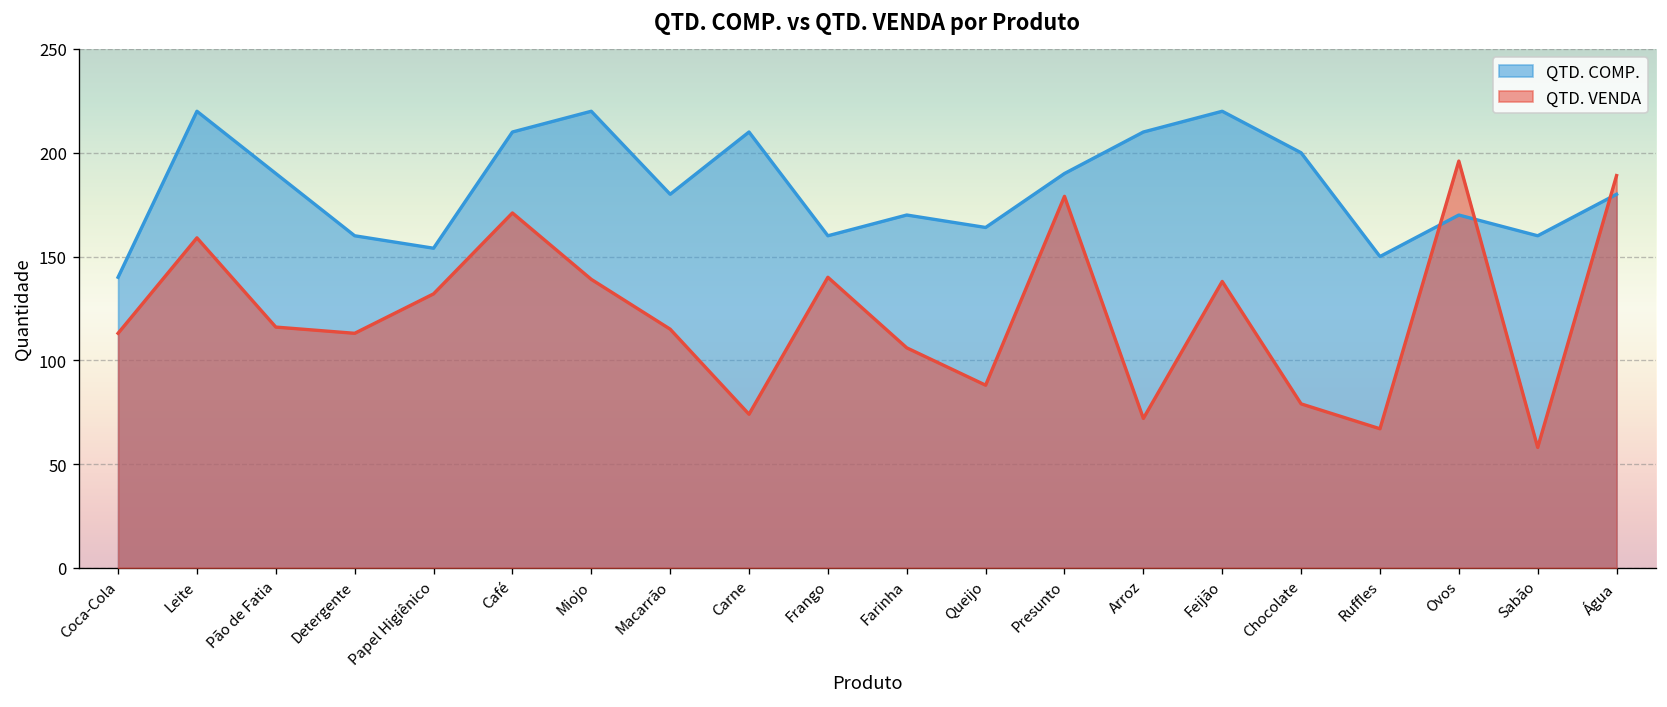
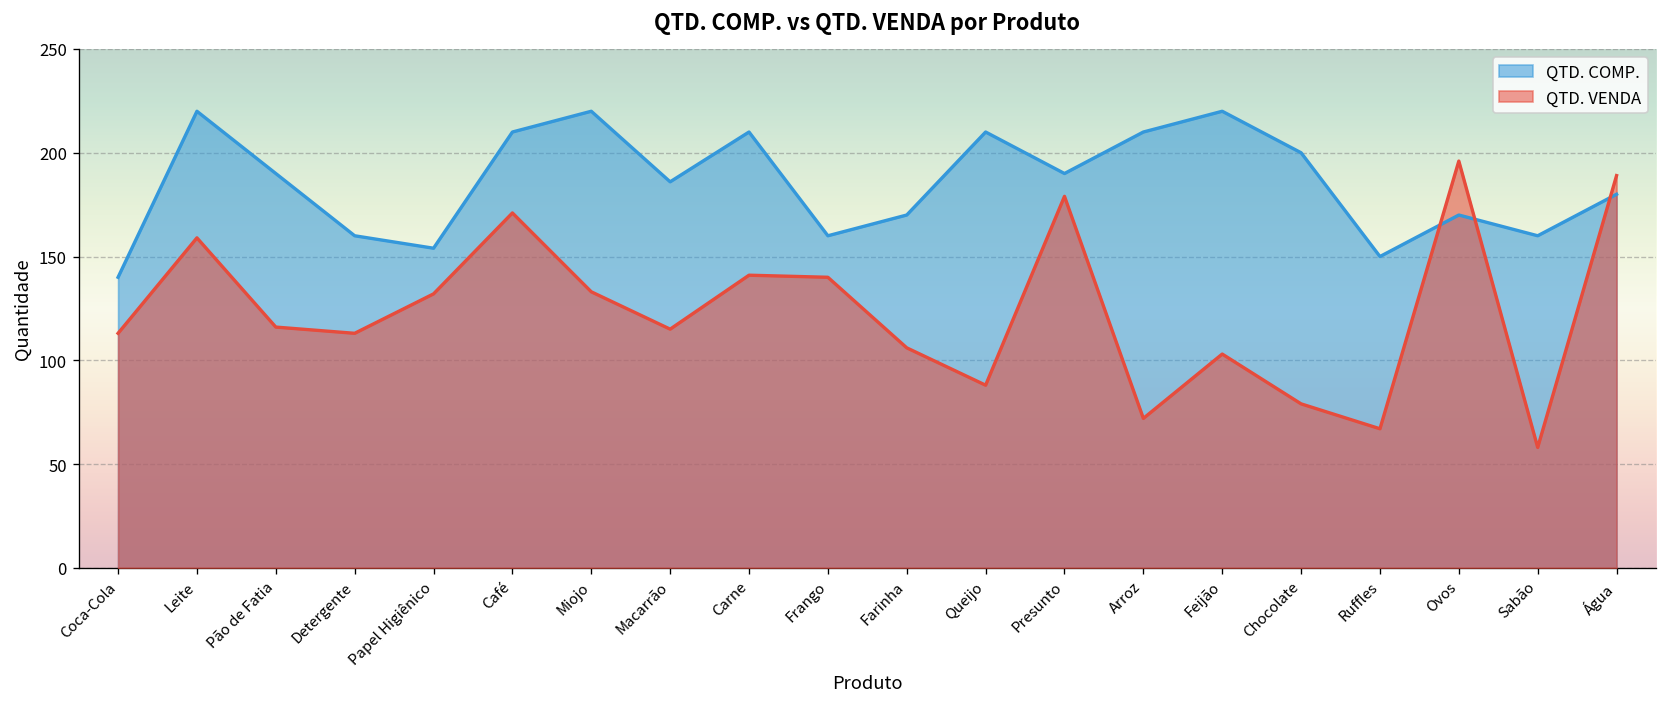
  {
    "QTD. COMP.": {
      "Coca-Cola": 140,
      "Leite": 220,
      "Pão de Fatia": 190,
      "Detergente": 160,
      "Papel Higiênico": 154,
      "Café": 210,
      "Miojo": 220,
-     "Macarrão": 180,
+     "Macarrão": 186,
      "Carne": 210,
      "Frango": 160,
      "Farinha": 170,
-     "Queijo": 164,
+     "Queijo": 210,
      "Presunto": 190,
      "Arroz": 210,
      "Feijão": 220,
      "Chocolate": 200,
      "Ruffles": 150,
      "Ovos": 170,
      "Sabão": 160,
      "Água": 180
    },
    "QTD. VENDA": {
      "Coca-Cola": 113,
      "Leite": 159,
      "Pão de Fatia": 116,
      "Detergente": 113,
      "Papel Higiênico": 132,
      "Café": 171,
-     "Miojo": 139,
+     "Miojo": 133,
      "Macarrão": 115,
-     "Carne": 74,
+     "Carne": 141,
      "Frango": 140,
      "Farinha": 106,
      "Queijo": 88,
      "Presunto": 179,
      "Arroz": 72,
-     "Feijão": 138,
+     "Feijão": 103,
      "Chocolate": 79,
      "Ruffles": 67,
      "Ovos": 196,
      "Sabão": 58,
      "Água": 189
    }
  }
